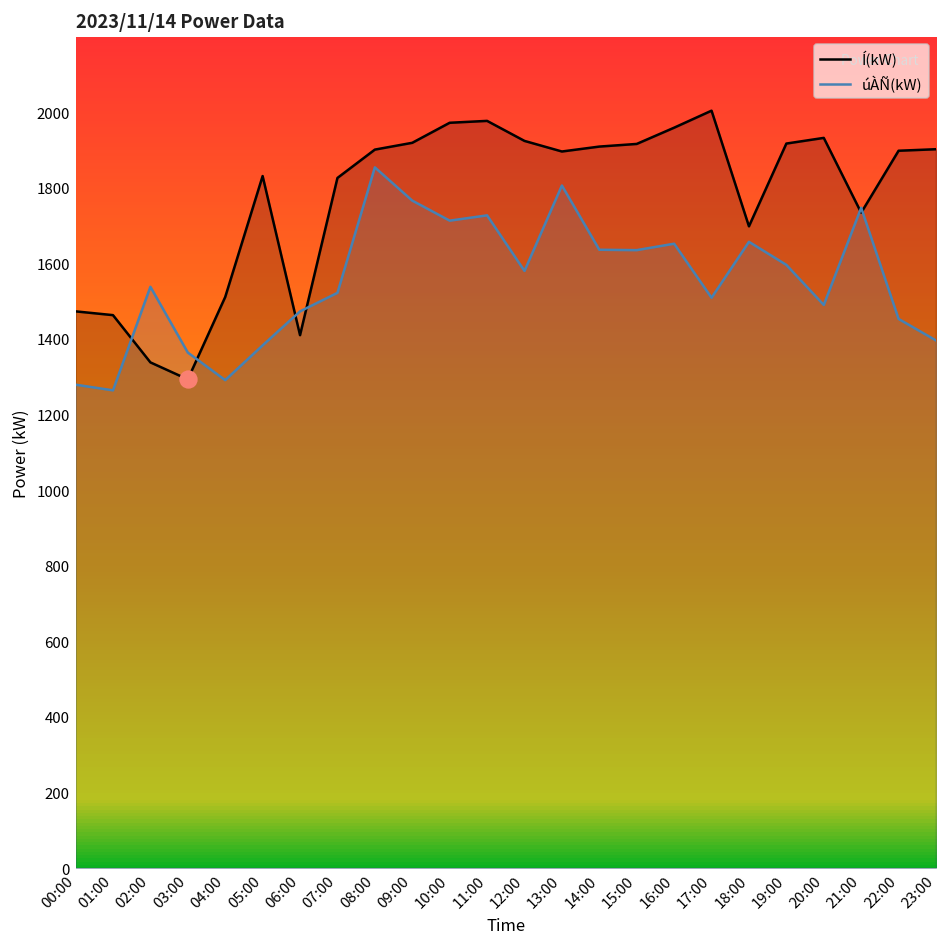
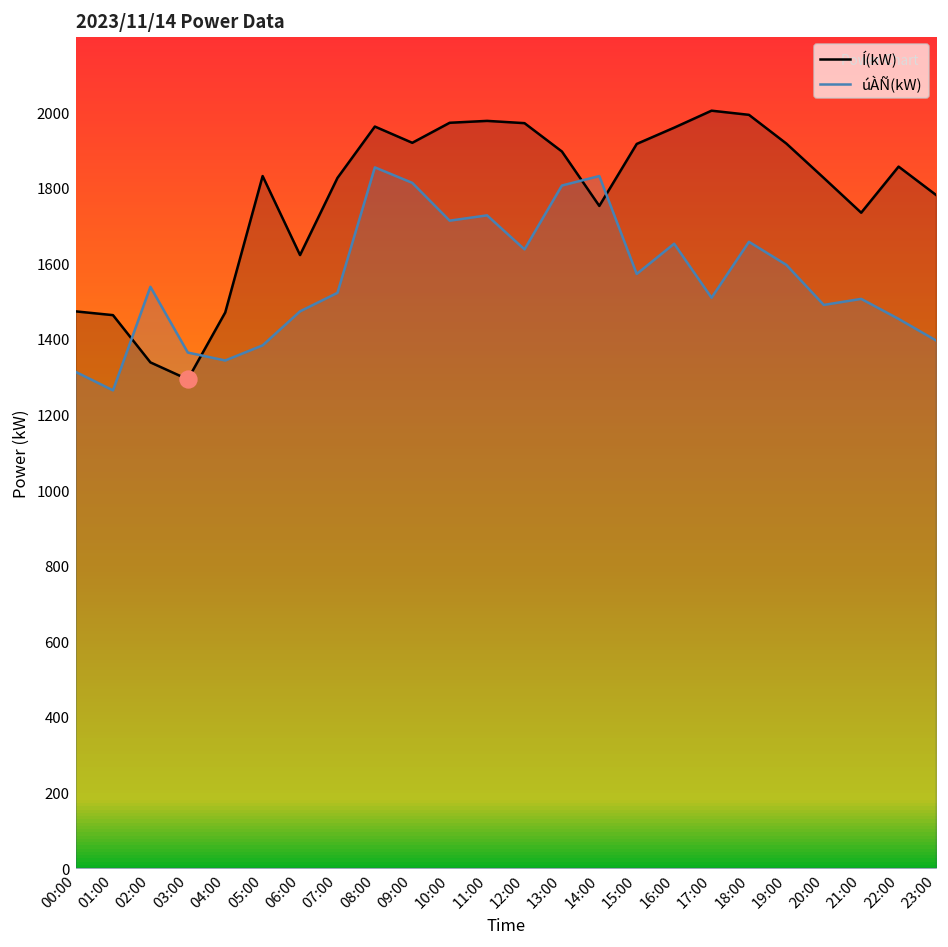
  {
    "Í(kW)": {
      "00:00": 1470,
      "01:00": 1460,
      "02:00": 1340,
-     "04:00": 1510,
+     "04:00": 1470,
      "05:00": 1830,
-     "06:00": 1410,
+     "06:00": 1620,
      "07:00": 1830,
-     "08:00": 1900,
+     "08:00": 1960,
      "09:00": 1920,
      "10:00": 1970,
      "11:00": 1980,
-     "12:00": 1920,
+     "12:00": 1970,
      "13:00": 1900,
-     "14:00": 1910,
+     "14:00": 1750,
      "15:00": 1920,
      "16:00": 1960,
      "17:00": 2000,
-     "18:00": 1700,
+     "18:00": 1990,
      "19:00": 1920,
-     "20:00": 1930,
+     "20:00": 1830,
      "21:00": 1730,
-     "22:00": 1900,
-     "23:00": 1900
+     "22:00": 1860,
+     "23:00": 1780
    },
    "úÀÑ(kW)": {
-     "00:00": 1280,
+     "00:00": 1310,
      "01:00": 1260,
      "02:00": 1540,
      "03:00": 1360,
-     "04:00": 1290,
+     "04:00": 1340,
      "05:00": 1380,
      "06:00": 1470,
      "07:00": 1520,
      "08:00": 1850,
-     "09:00": 1770,
+     "09:00": 1810,
      "10:00": 1710,
      "11:00": 1730,
-     "12:00": 1580,
+     "12:00": 1640,
      "13:00": 1810,
-     "14:00": 1640,
-     "15:00": 1640,
+     "14:00": 1830,
+     "15:00": 1570,
      "16:00": 1650,
      "17:00": 1510,
      "18:00": 1660,
      "19:00": 1600,
      "20:00": 1490,
-     "21:00": 1750,
+     "21:00": 1510,
      "22:00": 1450,
      "23:00": 1400
    }
  }
